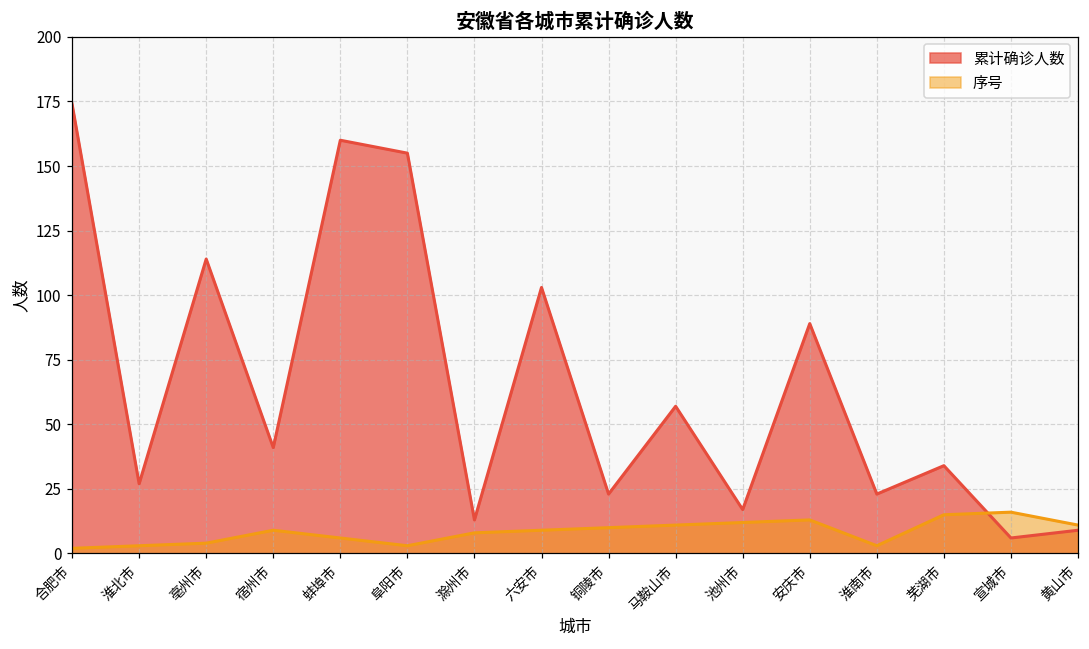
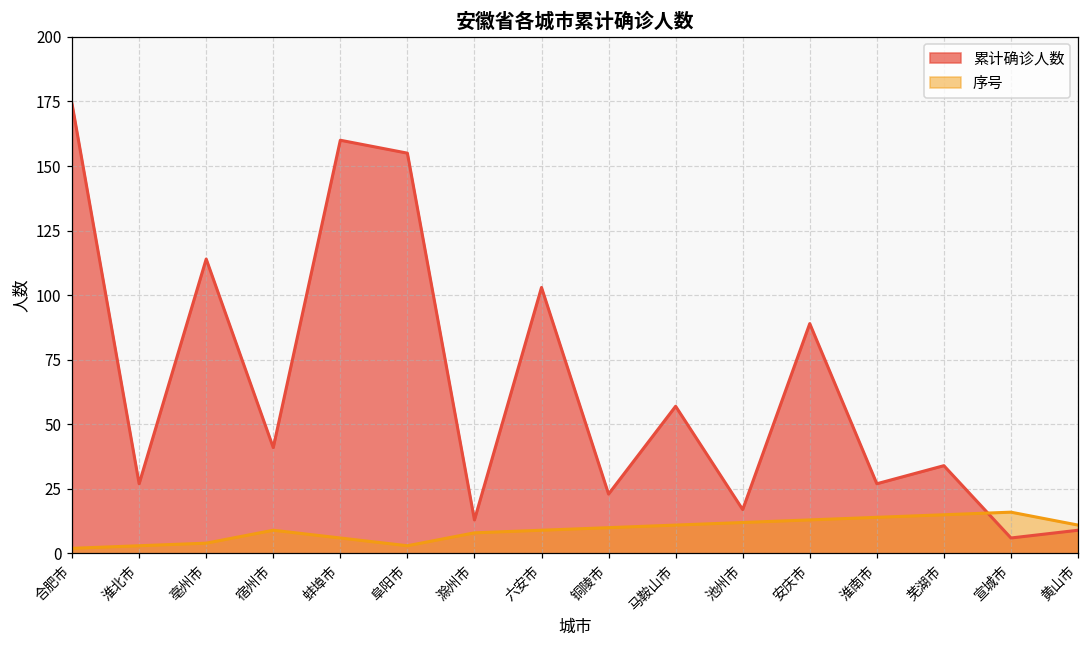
  {
    "累计确诊人数": {
      "合肥市": 174,
      "淮北市": 27,
      "亳州市": 114,
      "宿州市": 41,
      "蚌埠市": 160,
      "阜阳市": 155,
      "滁州市": 13,
      "六安市": 103,
      "铜陵市": 23,
      "马鞍山市": 57,
      "池州市": 17,
      "安庆市": 89,
-     "淮南市": 23,
+     "淮南市": 27,
      "芜湖市": 34,
      "宣城市": 6,
      "黄山市": 9
    },
    "序号": {
      "合肥市": 2,
      "淮北市": 3,
      "亳州市": 4,
      "宿州市": 9,
      "蚌埠市": 6,
      "阜阳市": 3,
      "滁州市": 8,
      "六安市": 9,
      "铜陵市": 10,
      "马鞍山市": 11,
      "池州市": 12,
      "安庆市": 13,
-     "淮南市": 3,
+     "淮南市": 14,
      "芜湖市": 15,
      "宣城市": 16,
      "黄山市": 11
    }
  }
